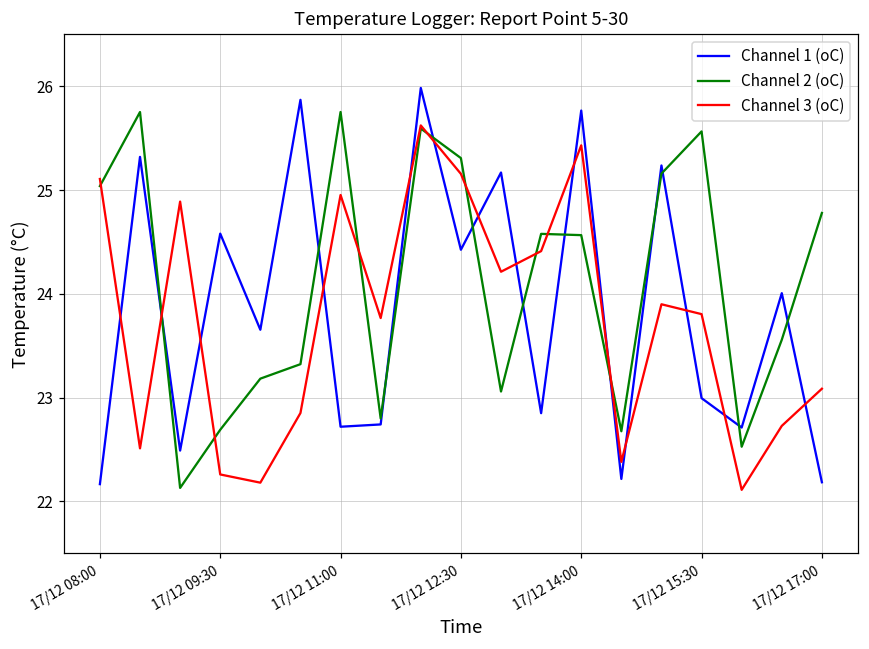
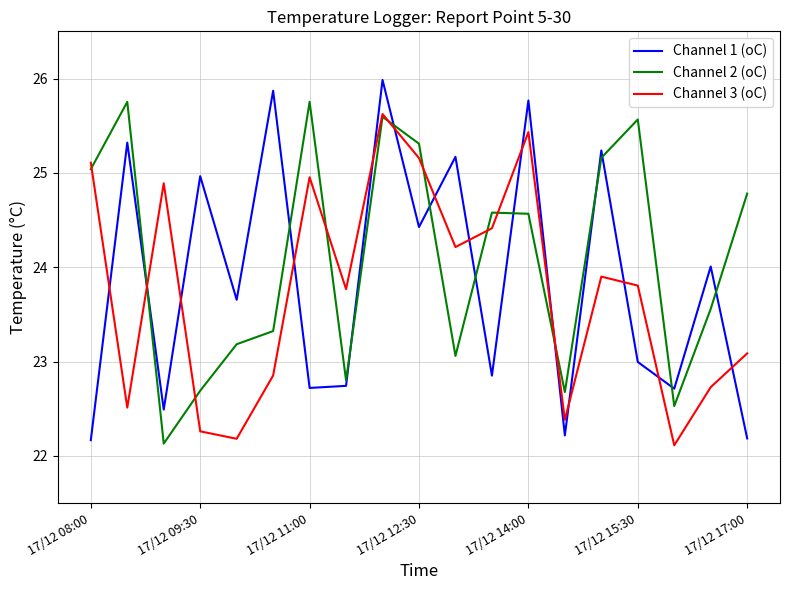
  {
    "Channel 1 (oC)": {
      "17/12 08:00": 22.2,
-     "17/12 09:30": 24.6,
+     "17/12 09:30": 25.0,
      "17/12 11:00": 22.7,
      "17/12 12:30": 24.4,
      "17/12 14:00": 25.8,
      "17/12 15:30": 23.0,
      "17/12 17:00": 22.2
    },
    "Channel 2 (oC)": {
      "17/12 08:00": 25.0,
      "17/12 09:30": 22.7,
      "17/12 11:00": 25.8,
      "17/12 12:30": 25.3,
      "17/12 14:00": 24.6,
      "17/12 15:30": 25.6,
      "17/12 17:00": 24.8
    },
    "Channel 3 (oC)": {
      "17/12 08:00": 25.1,
      "17/12 09:30": 22.3,
      "17/12 11:00": 25.0,
      "17/12 12:30": 25.2,
      "17/12 14:00": 25.4,
      "17/12 15:30": 23.8,
      "17/12 17:00": 23.1
    }
  }
